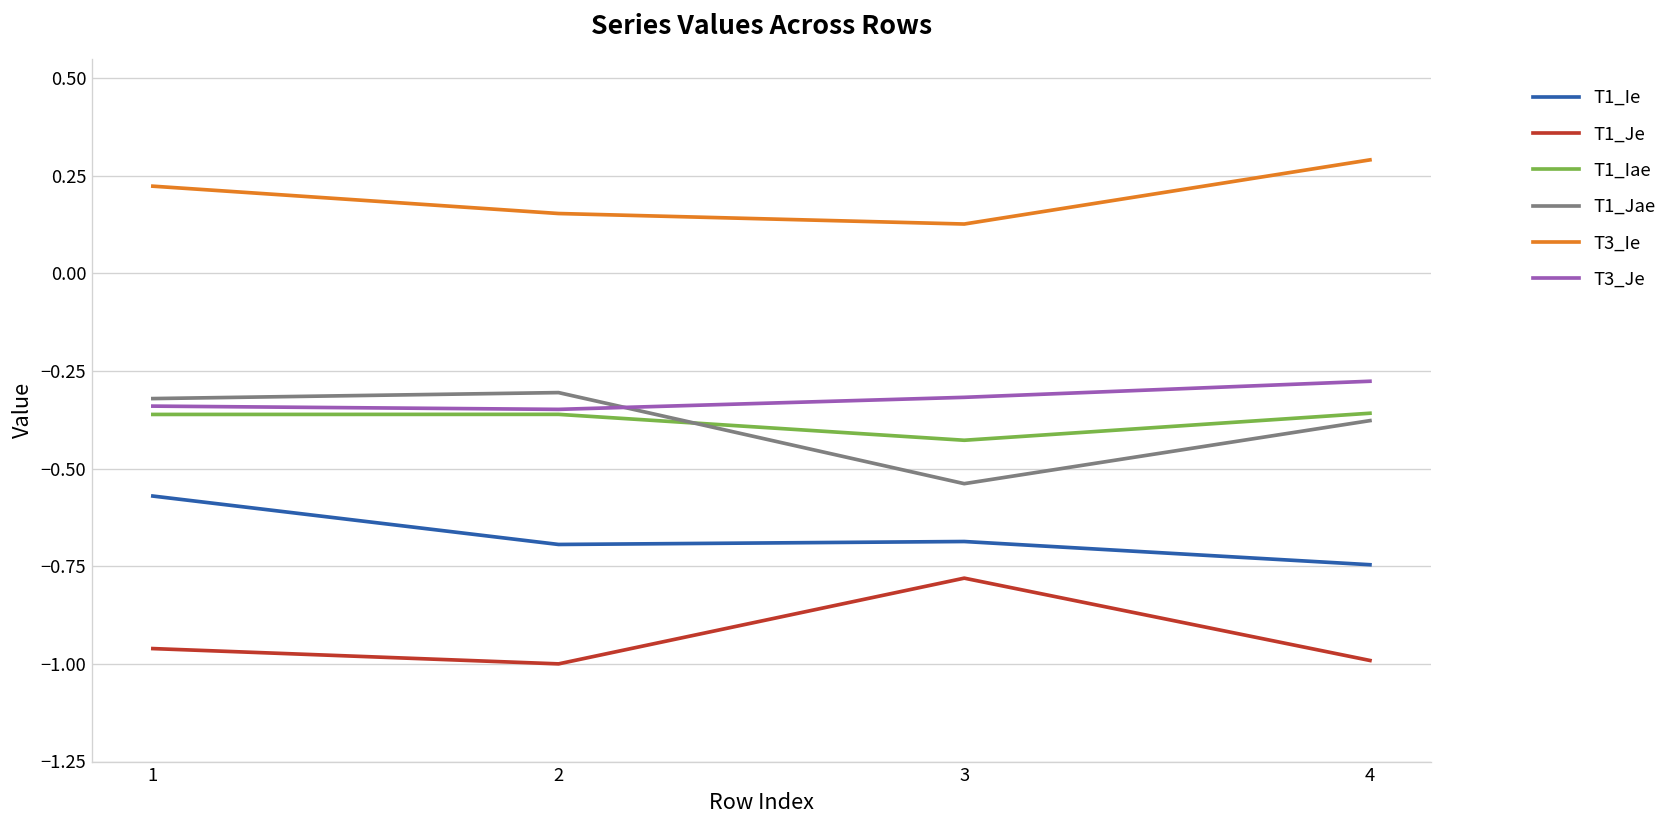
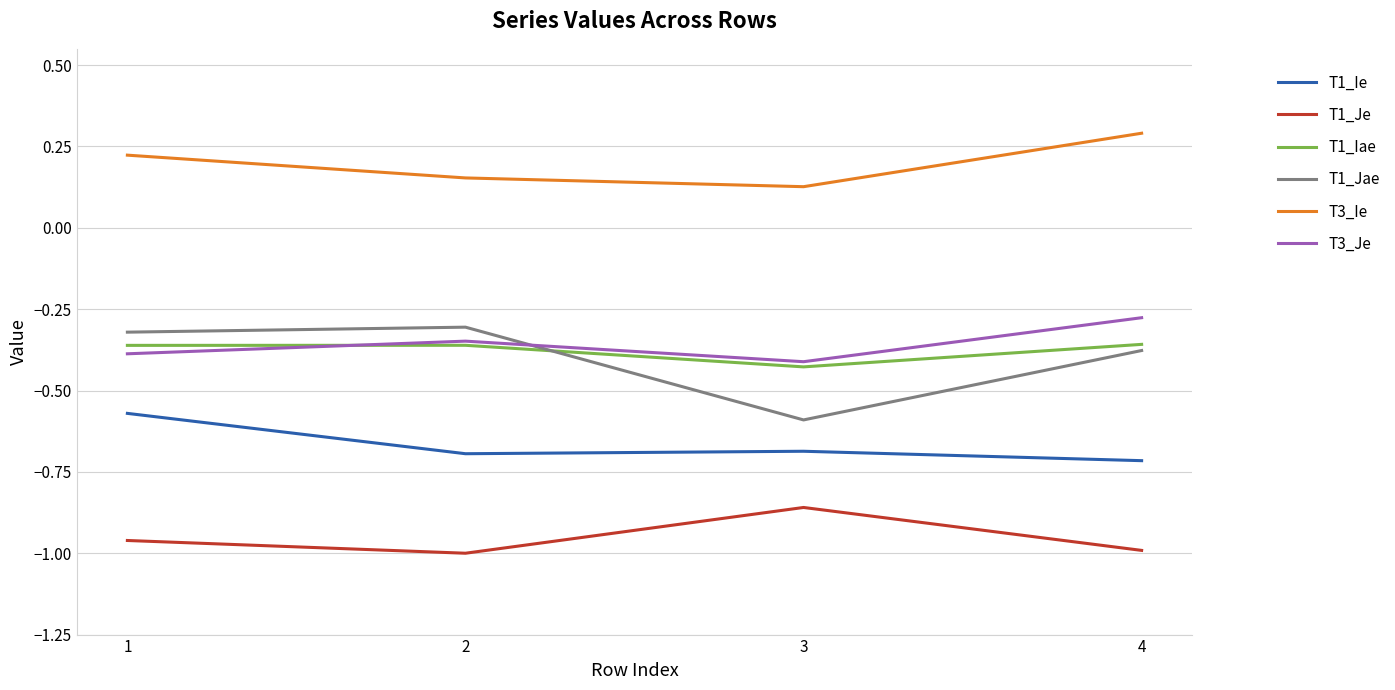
  {
    "T1_Ie": {
      "1": -0.57,
      "2": -0.69,
      "3": -0.69,
-     "4": -0.75
+     "4": -0.72
    },
    "T1_Je": {
      "1": -0.96,
      "2": -1.00,
-     "3": -0.78,
+     "3": -0.86,
      "4": -0.99
    },
    "T1_Iae": {
      "1": -0.36,
      "2": -0.36,
      "3": -0.43,
      "4": -0.36
    },
    "T1_Jae": {
      "1": -0.32,
      "2": -0.31,
-     "3": -0.54,
+     "3": -0.59,
      "4": -0.38
    },
    "T3_Ie": {
      "1": 0.22,
      "2": 0.15,
      "3": 0.13,
      "4": 0.29
    },
    "T3_Je": {
-     "1": -0.34,
+     "1": -0.39,
      "2": -0.35,
-     "3": -0.32,
+     "3": -0.41,
      "4": -0.28
    }
  }
